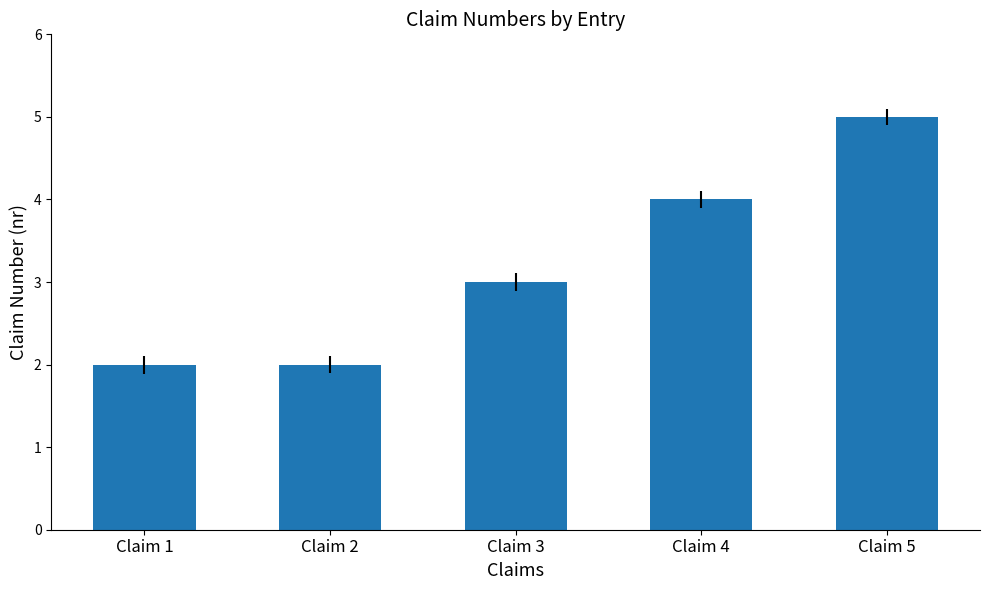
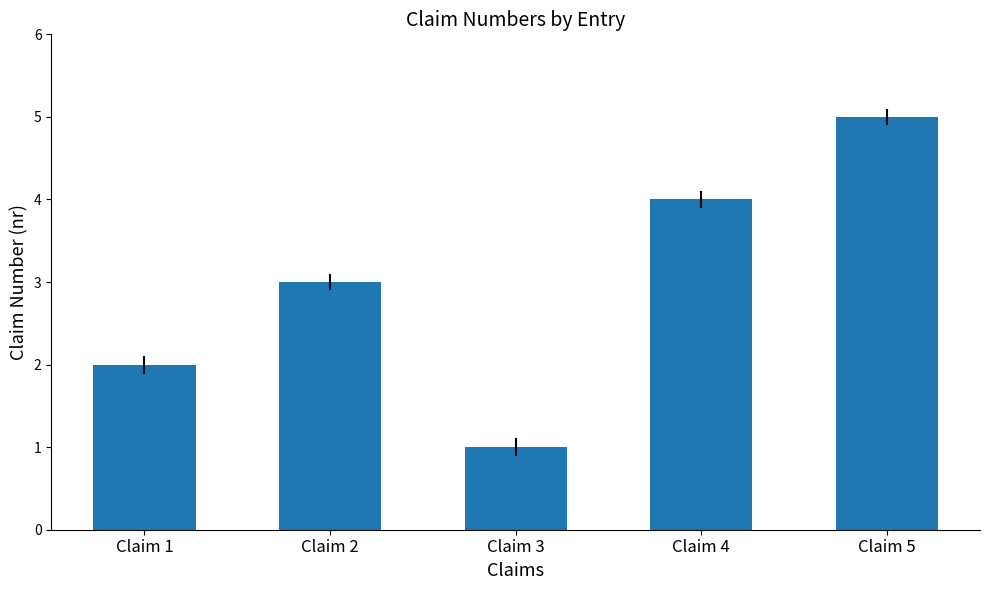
  {
    "Claim 1": 2,
-   "Claim 2": 2,
-   "Claim 3": 3,
+   "Claim 2": 3,
+   "Claim 3": 1,
    "Claim 4": 4,
    "Claim 5": 5
  }
